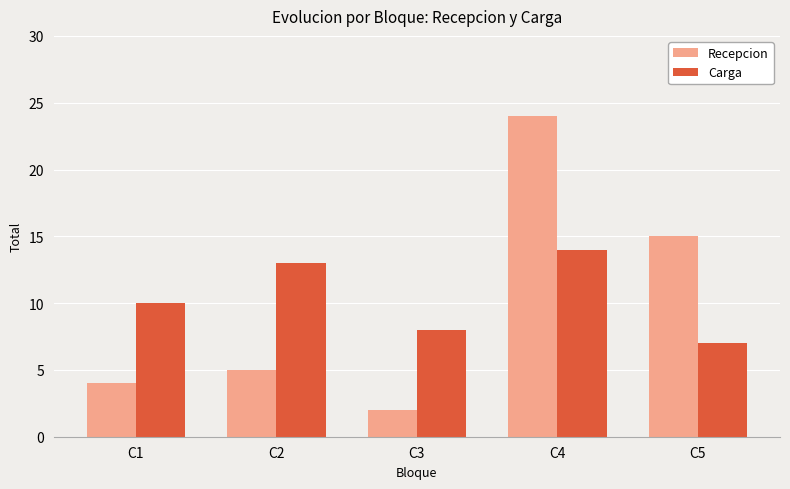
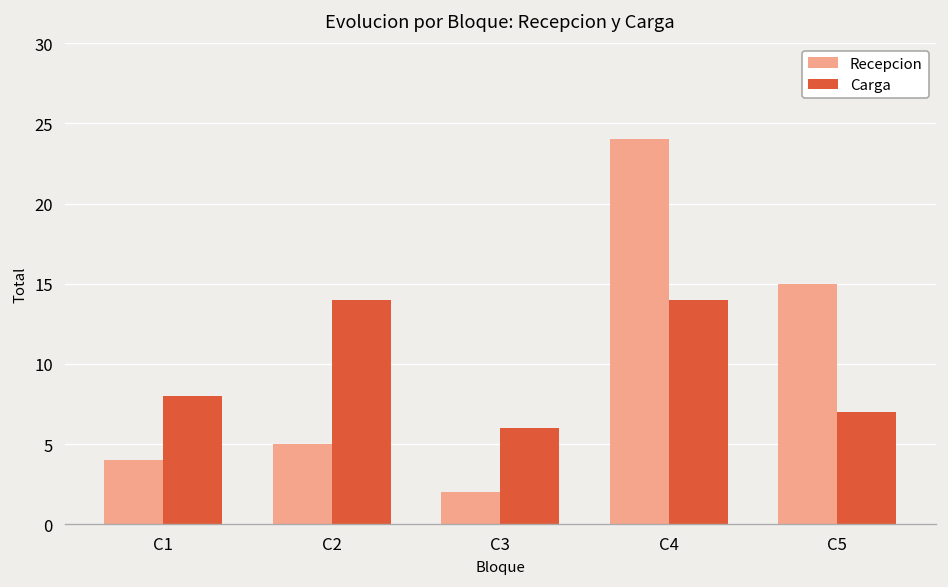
  {
    "Recepcion": {
      "C1": 4,
      "C2": 5,
      "C3": 2,
      "C4": 24,
      "C5": 15
    },
    "Carga": {
-     "C1": 10,
-     "C2": 13,
-     "C3": 8,
+     "C1": 8,
+     "C2": 14,
+     "C3": 6,
      "C4": 14,
      "C5": 7
    }
  }
